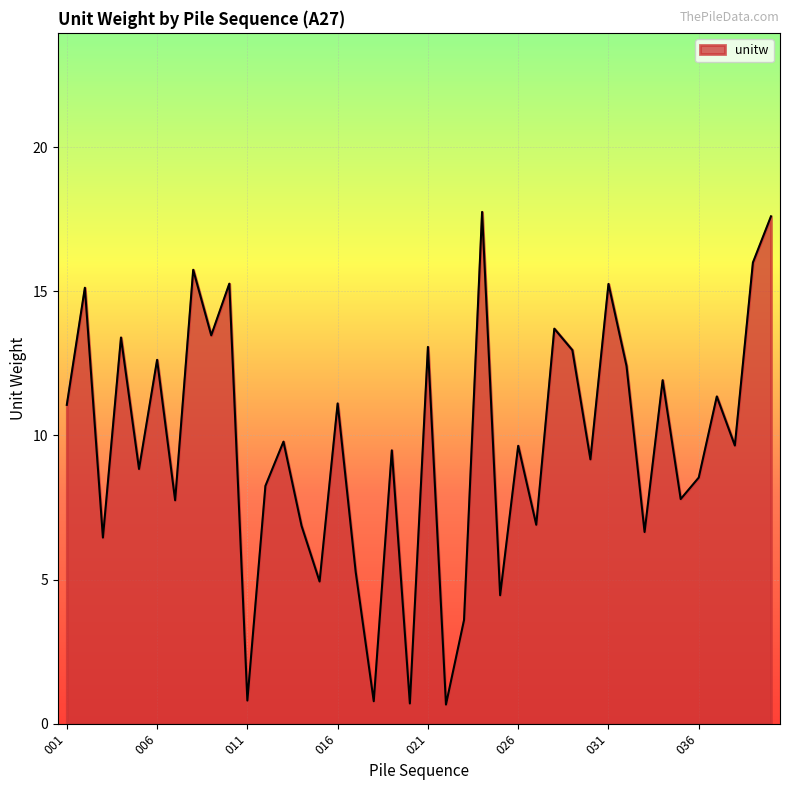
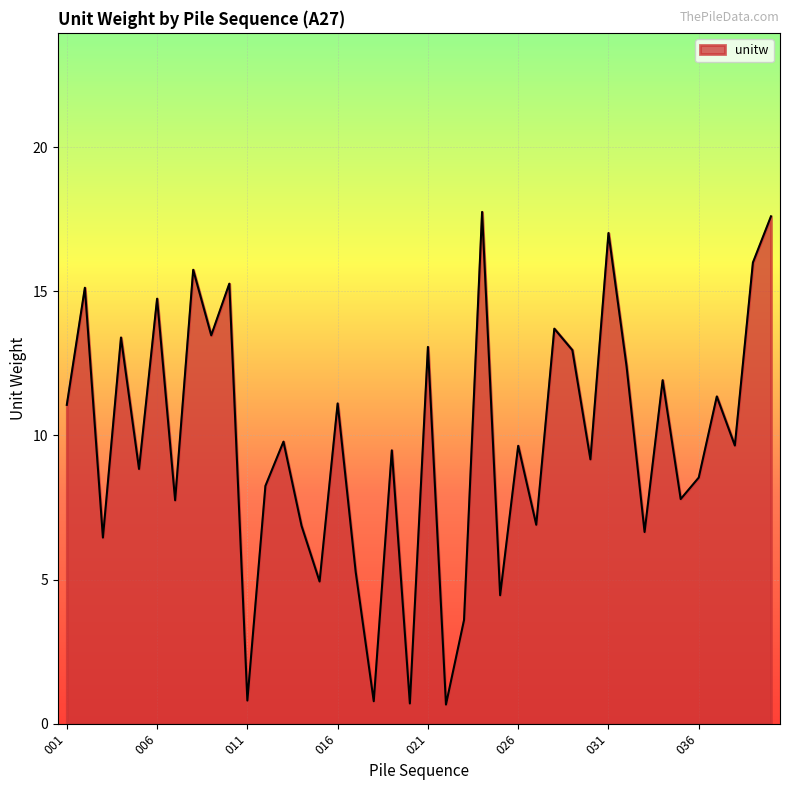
  {
    "001": 11.1,
-   "006": 12.6,
+   "006": 14.7,
    "011": 0.8,
    "016": 11.1,
    "021": 13.1,
    "026": 9.6,
-   "031": 15.3,
+   "031": 17.0,
    "036": 8.5
  }
